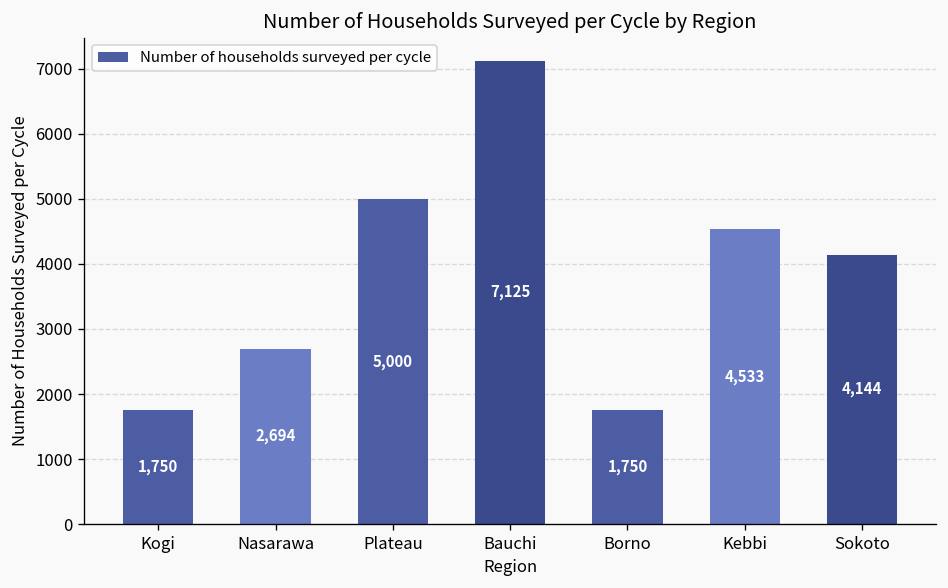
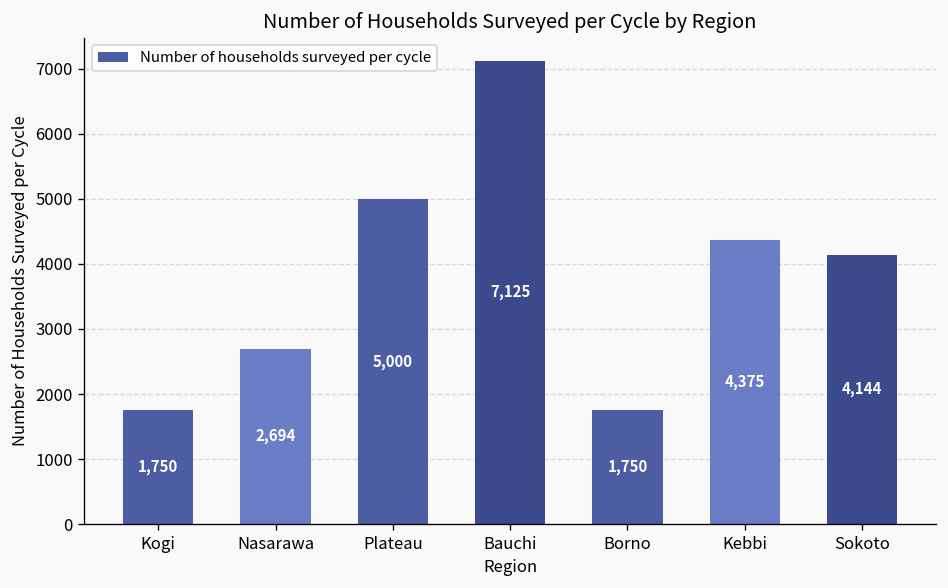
  {
    "Kogi": "1,750",
    "Nasarawa": "2,694",
    "Plateau": "5,000",
    "Bauchi": "7,125",
    "Borno": "1,750",
-   "Kebbi": "4,533",
+   "Kebbi": "4,375",
    "Sokoto": "4,144"
  }
